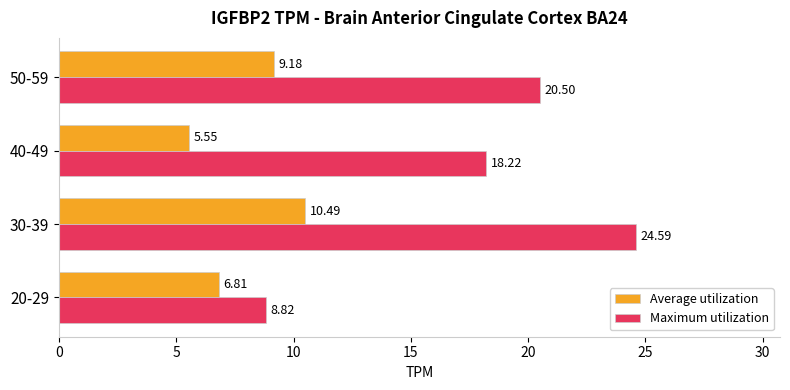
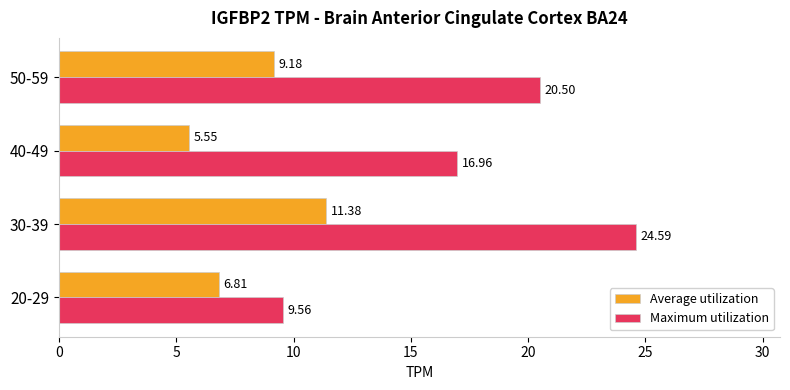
  {
    "Average utilization": {
      "50-59": 9.18,
      "40-49": 5.55,
-     "30-39": 10.49,
+     "30-39": 11.38,
      "20-29": 6.81
    },
    "Maximum utilization": {
      "50-59": 20.50,
-     "40-49": 18.22,
+     "40-49": 16.96,
      "30-39": 24.59,
-     "20-29": 8.82
+     "20-29": 9.56
    }
  }
